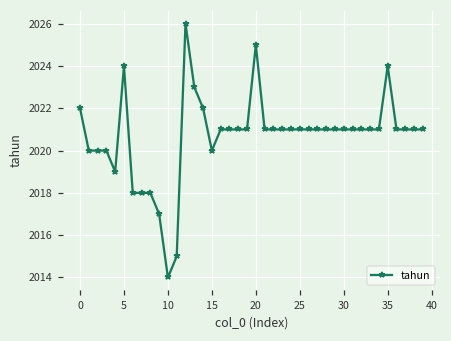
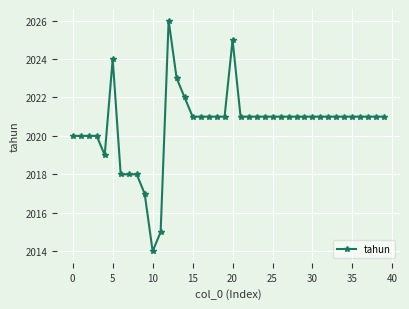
  {
-   "0": 2022,
+   "0": 2020,
    "5": 2024,
    "10": 2014,
-   "15": 2020,
+   "15": 2021,
    "20": 2025,
    "25": 2021,
    "30": 2021,
-   "35": 2024
+   "35": 2021
  }
